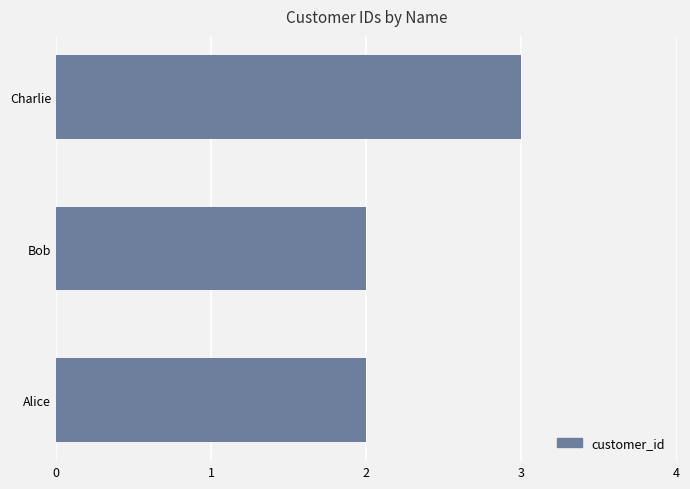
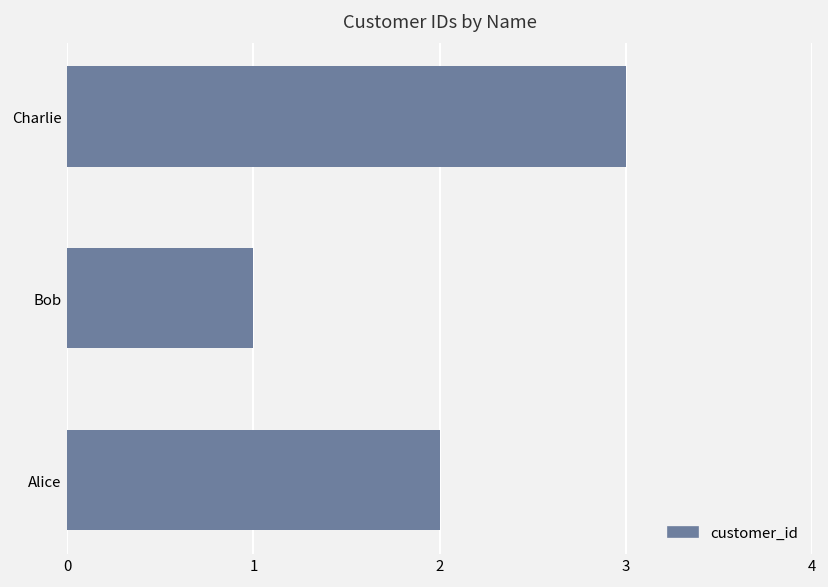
  {
    "Charlie": 3,
-   "Bob": 2,
+   "Bob": 1,
    "Alice": 2
  }
